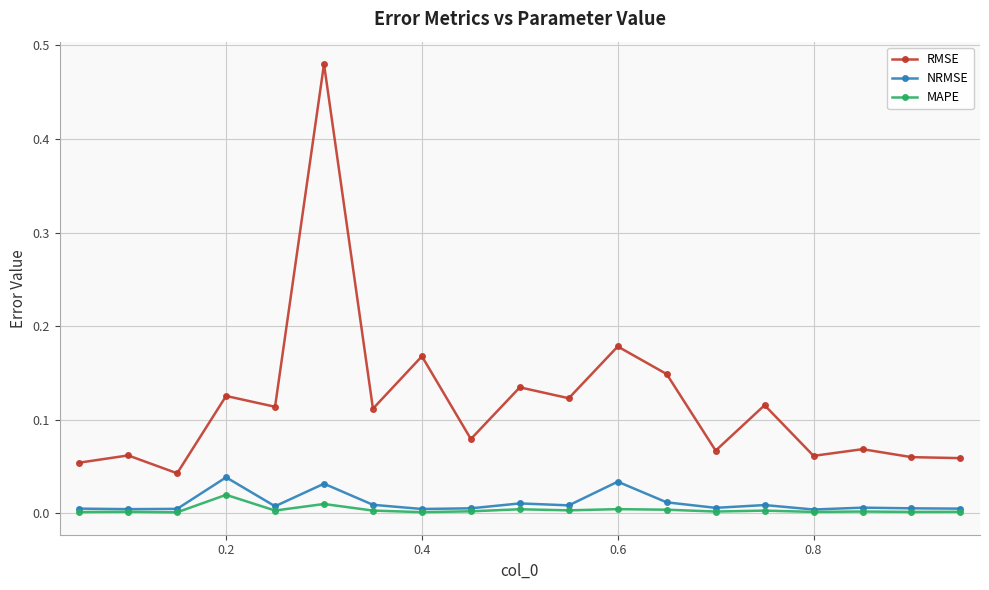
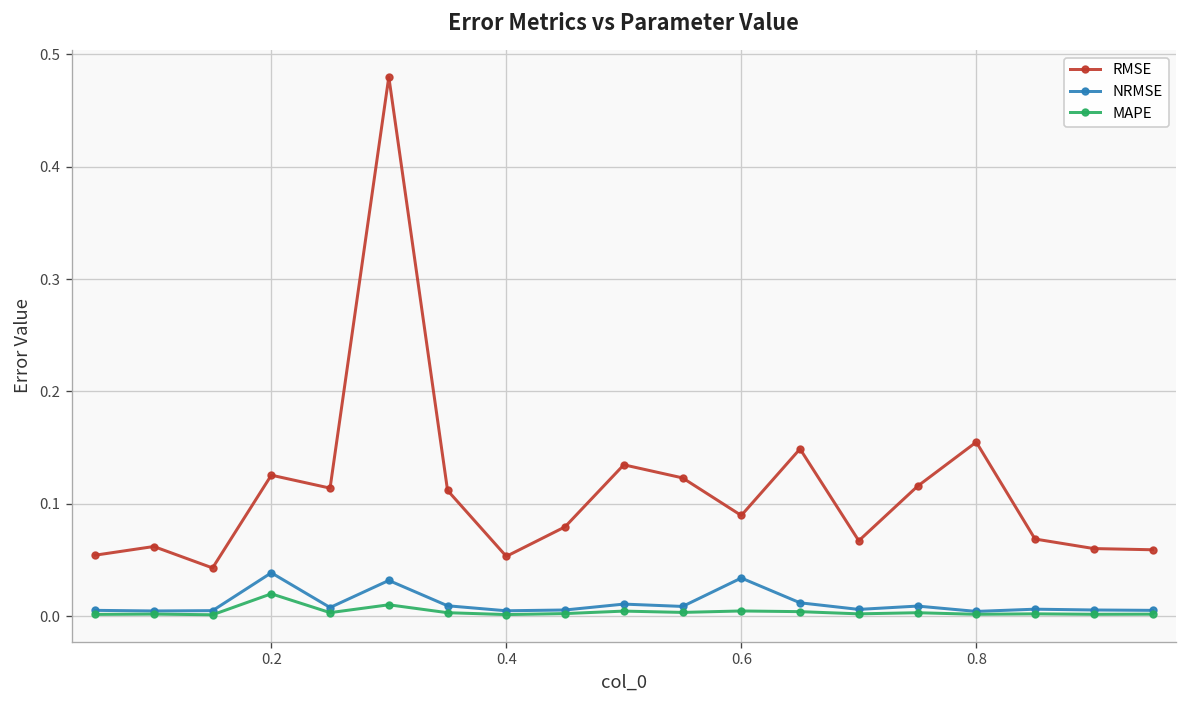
  {
    "RMSE": {
      "0.2": 0.13,
-     "0.4": 0.17,
-     "0.6": 0.18,
-     "0.8": 0.06
+     "0.4": 0.05,
+     "0.6": 0.09,
+     "0.8": 0.15
    },
    "NRMSE": {
      "0.2": 0.04,
      "0.4": 0.00,
      "0.6": 0.03
    },
    "MAPE": {
      "0.2": 0.02,
      "0.4": 0.00,
      "0.6": 0.00
    }
  }
